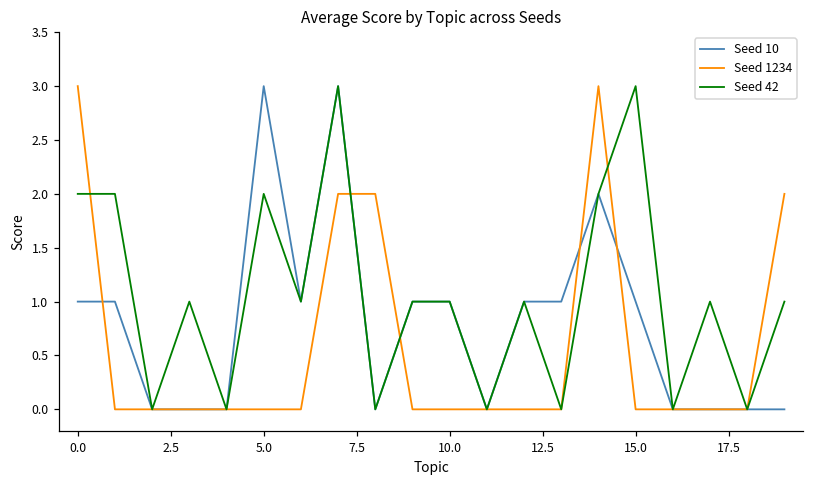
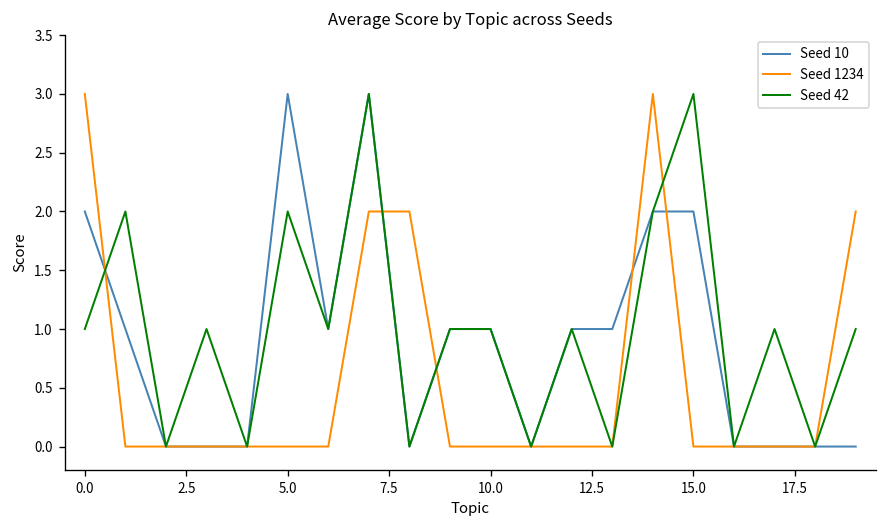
  {
    "Seed 10": {
-     "0.0": 1,
+     "0.0": 2,
      "5.0": 3,
-     "15.0": 1
+     "15.0": 2
    },
    "Seed 1234": {
      "0.0": 3,
      "5.0": 0,
      "10.0": 0,
      "15.0": 0
    },
    "Seed 42": {
-     "0.0": 2,
+     "0.0": 1,
      "5.0": 2,
      "15.0": 3
    }
  }
